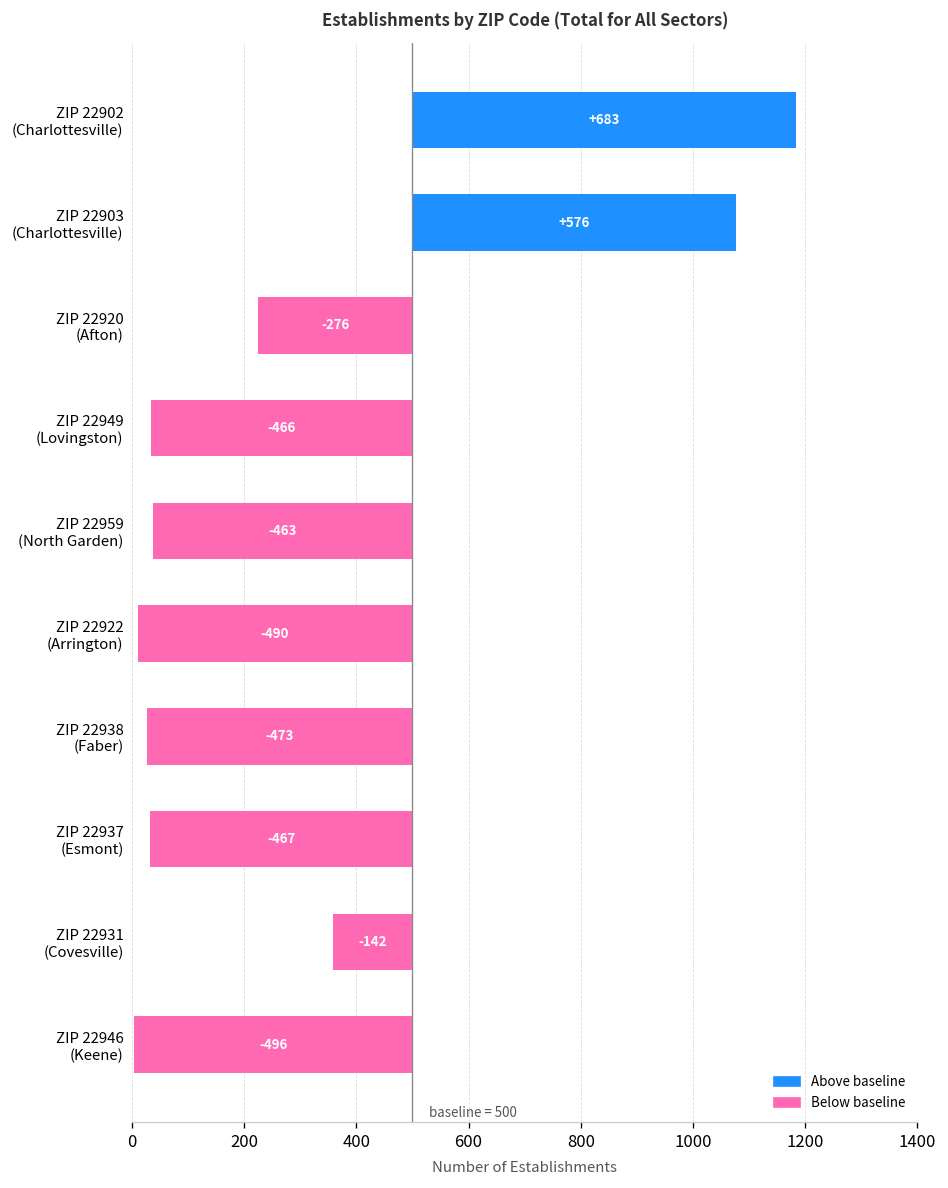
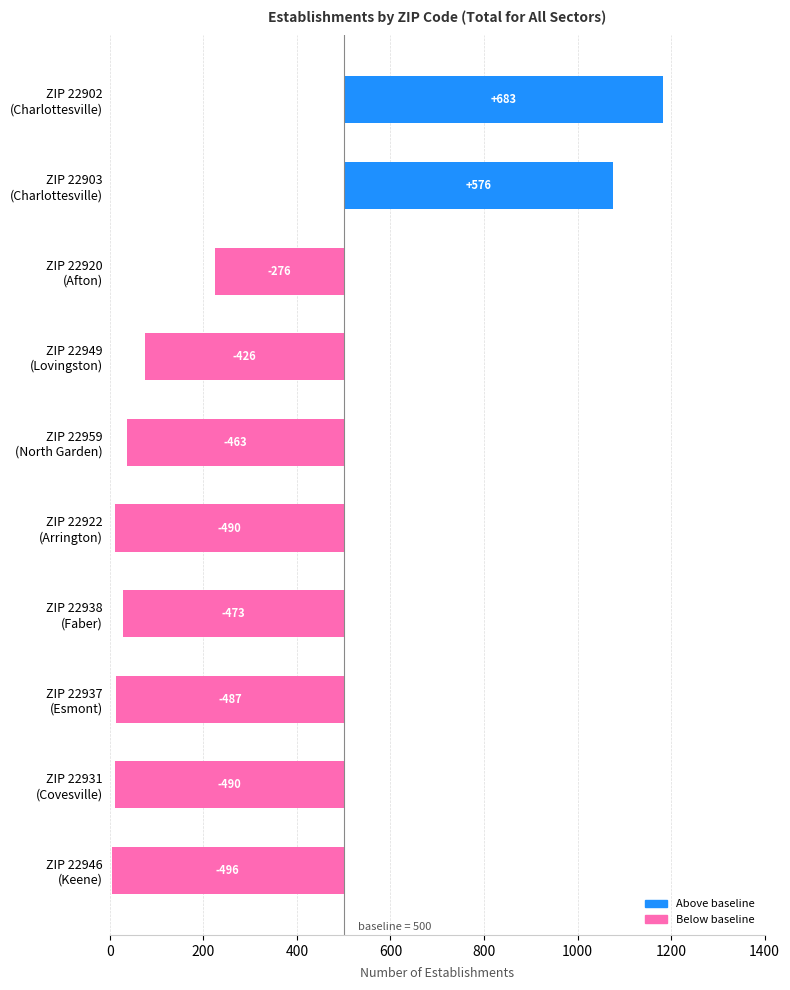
  {
    "ZIP 22902 (Charlottesville)": "+683",
    "ZIP 22903 (Charlottesville)": "+576",
    "ZIP 22920 (Afton)": "-276",
-   "ZIP 22949 (Lovingston)": "-466",
+   "ZIP 22949 (Lovingston)": "-426",
    "ZIP 22959 (North Garden)": "-463",
    "ZIP 22922 (Arrington)": "-490",
    "ZIP 22938 (Faber)": "-473",
-   "ZIP 22937 (Esmont)": "-467",
-   "ZIP 22931 (Covesville)": "-142",
+   "ZIP 22937 (Esmont)": "-487",
+   "ZIP 22931 (Covesville)": "-490",
    "ZIP 22946 (Keene)": "-496"
  }
